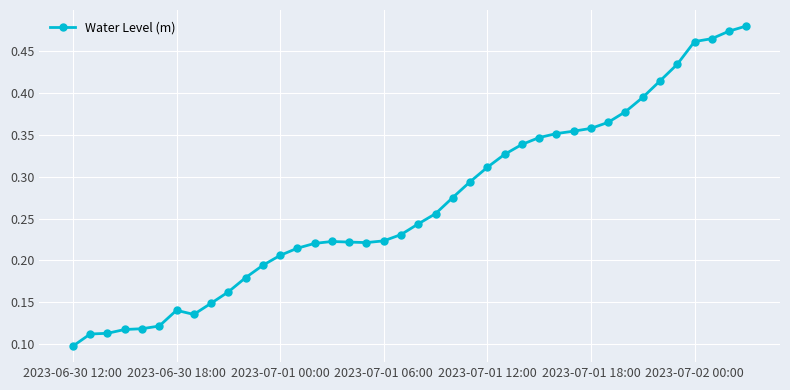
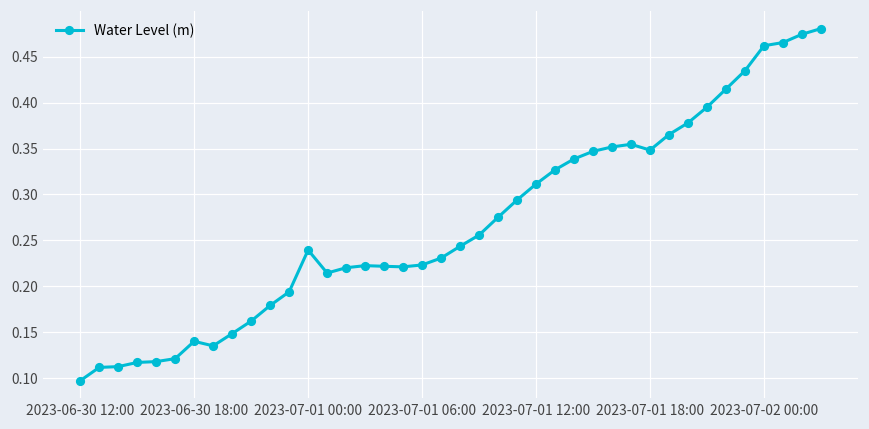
  {
    "2023-06-30 12:00": 0.10,
    "2023-06-30 18:00": 0.14,
-   "2023-07-01 00:00": 0.21,
+   "2023-07-01 00:00": 0.24,
    "2023-07-01 06:00": 0.22,
    "2023-07-01 12:00": 0.31,
-   "2023-07-01 18:00": 0.36,
+   "2023-07-01 18:00": 0.35,
    "2023-07-02 00:00": 0.46
  }
